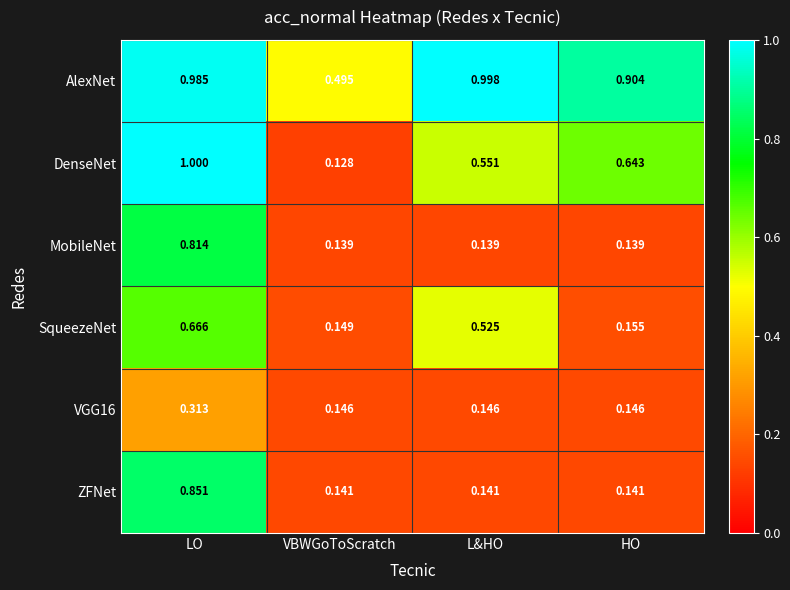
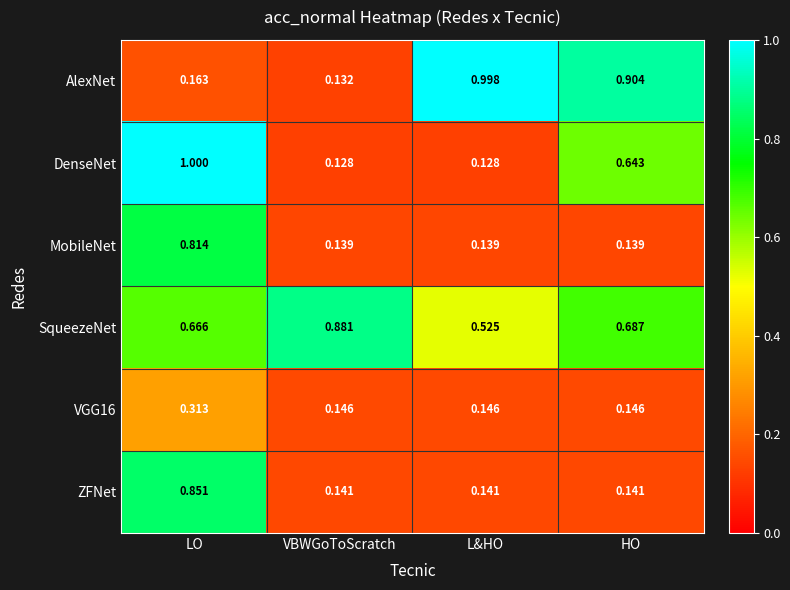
  {
    "AlexNet": {
-     "LO": 0.985,
-     "VBWGoToScratch": 0.495,
+     "LO": 0.163,
+     "VBWGoToScratch": 0.132,
      "L&HO": 0.998,
      "HO": 0.904
    },
    "DenseNet": {
      "LO": 1.000,
      "VBWGoToScratch": 0.128,
-     "L&HO": 0.551,
+     "L&HO": 0.128,
      "HO": 0.643
    },
    "MobileNet": {
      "LO": 0.814,
      "VBWGoToScratch": 0.139,
      "L&HO": 0.139,
      "HO": 0.139
    },
    "SqueezeNet": {
      "LO": 0.666,
-     "VBWGoToScratch": 0.149,
+     "VBWGoToScratch": 0.881,
      "L&HO": 0.525,
-     "HO": 0.155
+     "HO": 0.687
    },
    "VGG16": {
      "LO": 0.313,
      "VBWGoToScratch": 0.146,
      "L&HO": 0.146,
      "HO": 0.146
    },
    "ZFNet": {
      "LO": 0.851,
      "VBWGoToScratch": 0.141,
      "L&HO": 0.141,
      "HO": 0.141
    }
  }
